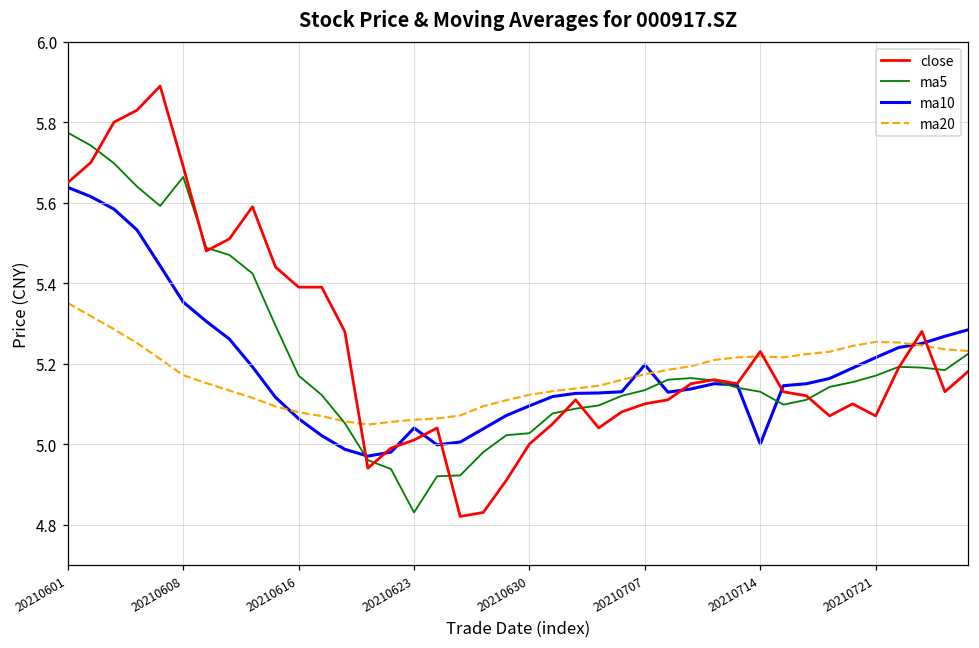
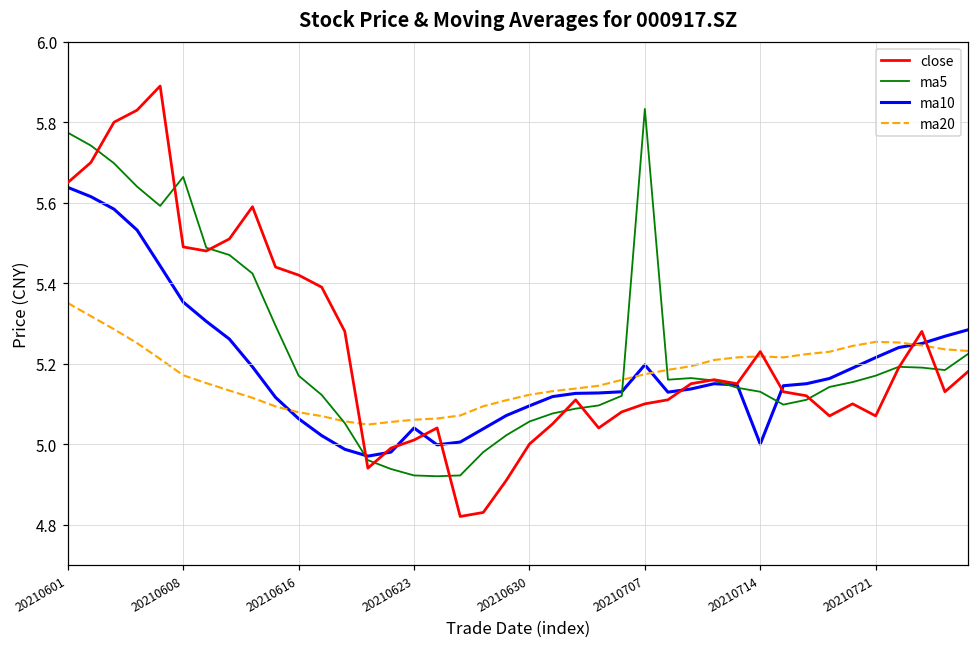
  {
    "close": {
      "20210601": 5.65,
-     "20210608": 5.69,
-     "20210616": 5.39,
+     "20210608": 5.49,
+     "20210616": 5.42,
      "20210623": 5.01,
      "20210630": 5.00,
      "20210707": 5.10,
      "20210714": 5.23,
      "20210721": 5.07
    },
    "ma5": {
      "20210601": 5.77,
      "20210608": 5.66,
      "20210616": 5.17,
-     "20210623": 4.83,
-     "20210630": 5.03,
-     "20210707": 5.13,
+     "20210623": 4.92,
+     "20210630": 5.06,
+     "20210707": 5.83,
      "20210714": 5.13,
      "20210721": 5.17
    },
    "ma10": {
      "20210601": 5.64,
      "20210608": 5.35,
      "20210616": 5.06,
      "20210623": 5.04,
      "20210630": 5.10,
      "20210707": 5.20,
      "20210714": 5.00,
      "20210721": 5.22
    },
    "ma20": {
      "20210601": 5.35,
      "20210608": 5.17,
      "20210616": 5.08,
      "20210623": 5.06,
      "20210630": 5.12,
      "20210707": 5.17,
      "20210714": 5.22,
      "20210721": 5.25
    }
  }
